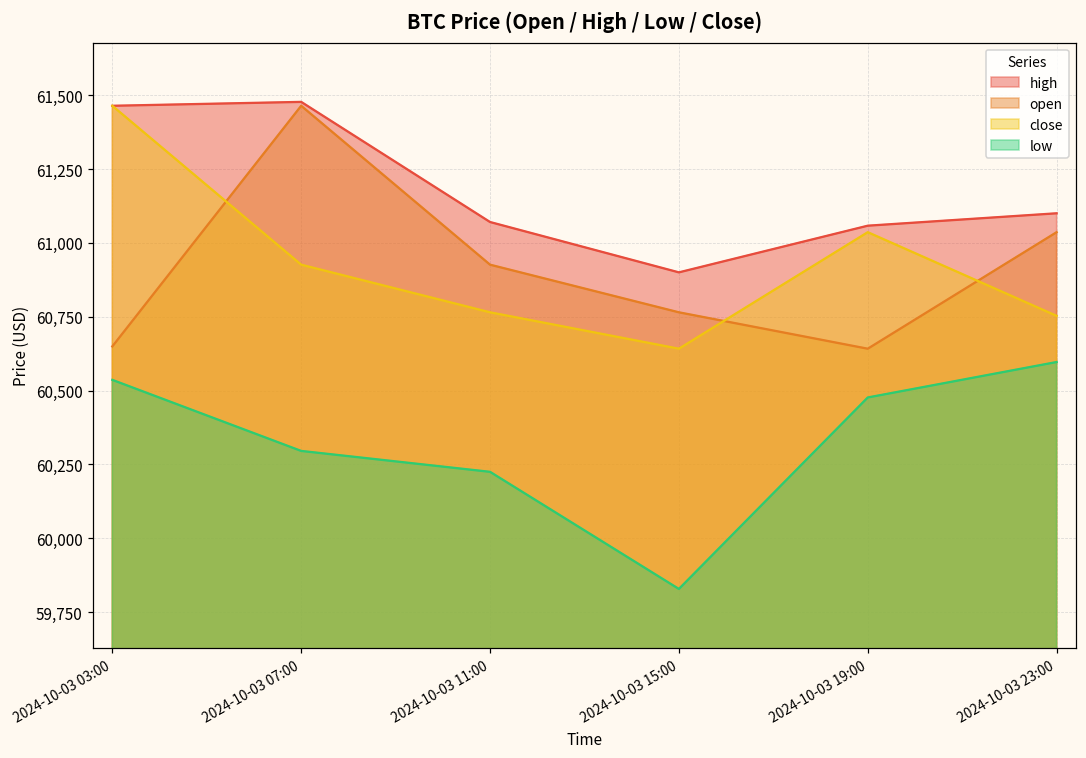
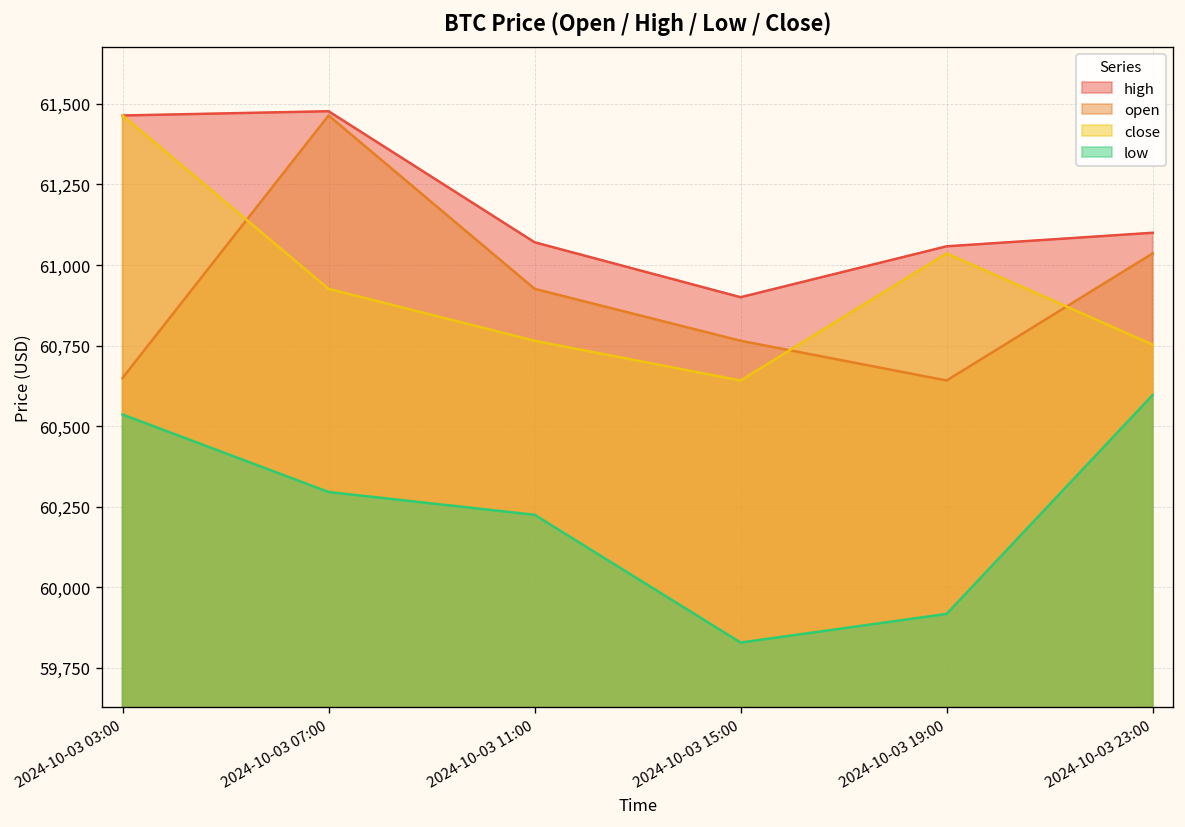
  {
    "low": {
      "2024-10-03 03:00": "60,540",
      "2024-10-03 07:00": "60,300",
      "2024-10-03 11:00": "60,220",
      "2024-10-03 15:00": "59,830",
-     "2024-10-03 19:00": "60,480",
+     "2024-10-03 19:00": "59,920",
      "2024-10-03 23:00": "60,600"
    }
  }
